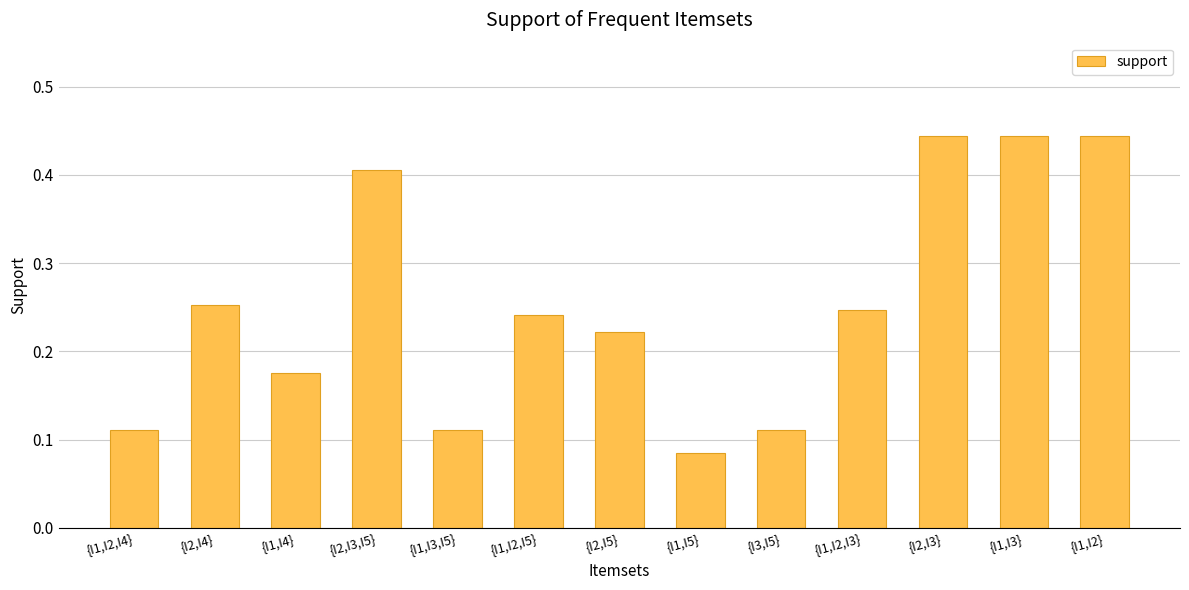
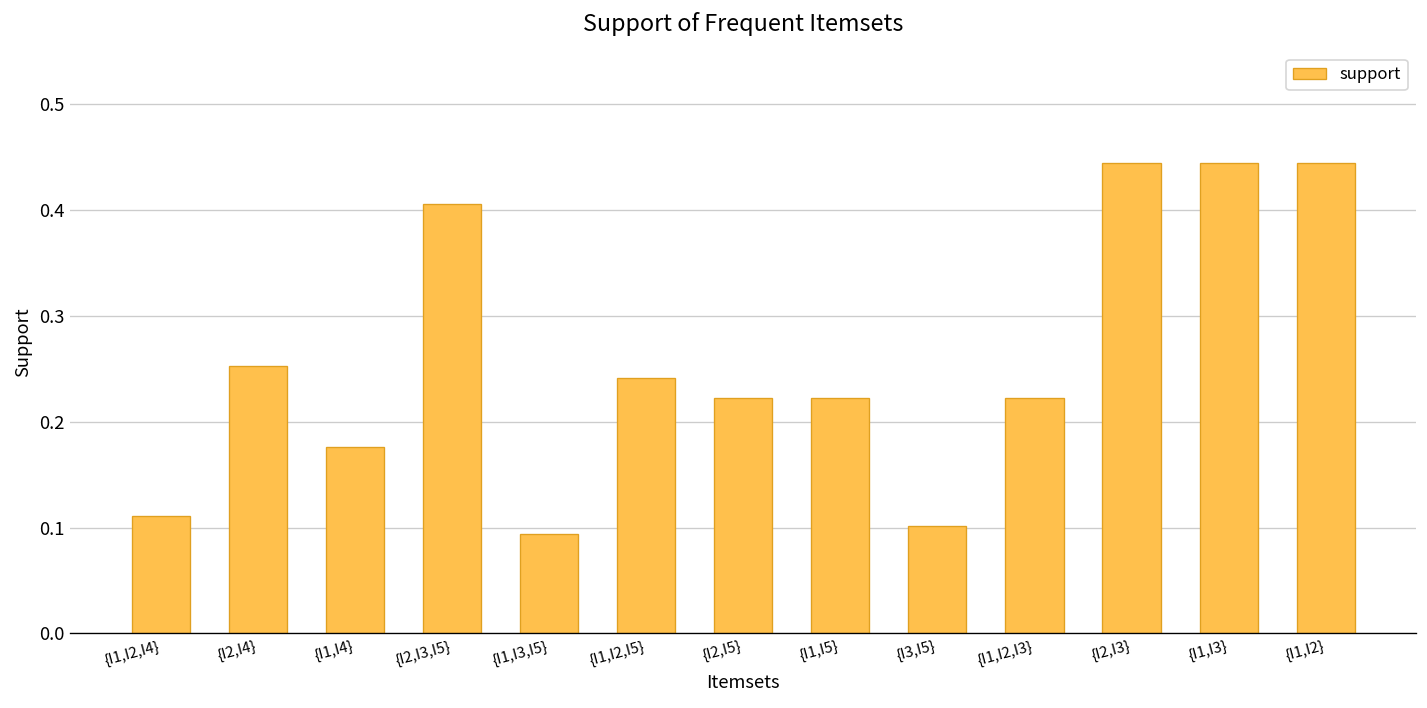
  {
    "{I1,I2,I4}": 0.11,
    "{I2,I4}": 0.25,
    "{I1,I4}": 0.18,
    "{I2,I3,I5}": 0.41,
-   "{I1,I3,I5}": 0.11,
+   "{I1,I3,I5}": 0.09,
    "{I1,I2,I5}": 0.24,
    "{I2,I5}": 0.22,
-   "{I1,I5}": 0.08,
-   "{I3,I5}": 0.11,
-   "{I1,I2,I3}": 0.25,
+   "{I1,I5}": 0.22,
+   "{I3,I5}": 0.10,
+   "{I1,I2,I3}": 0.22,
    "{I2,I3}": 0.44,
    "{I1,I3}": 0.44,
    "{I1,I2}": 0.44
  }
